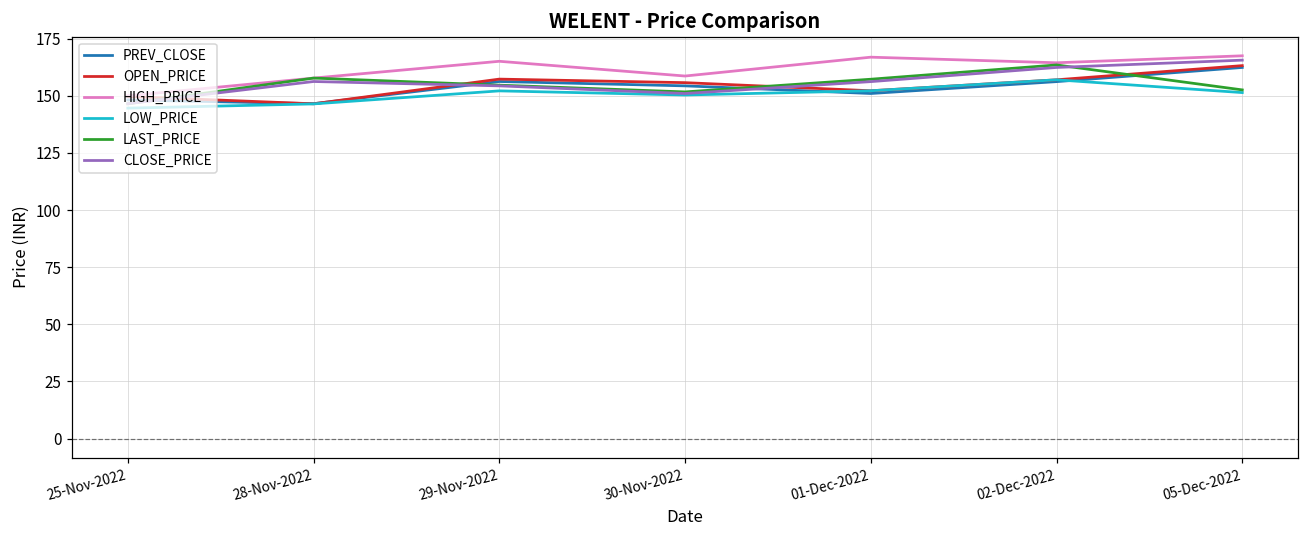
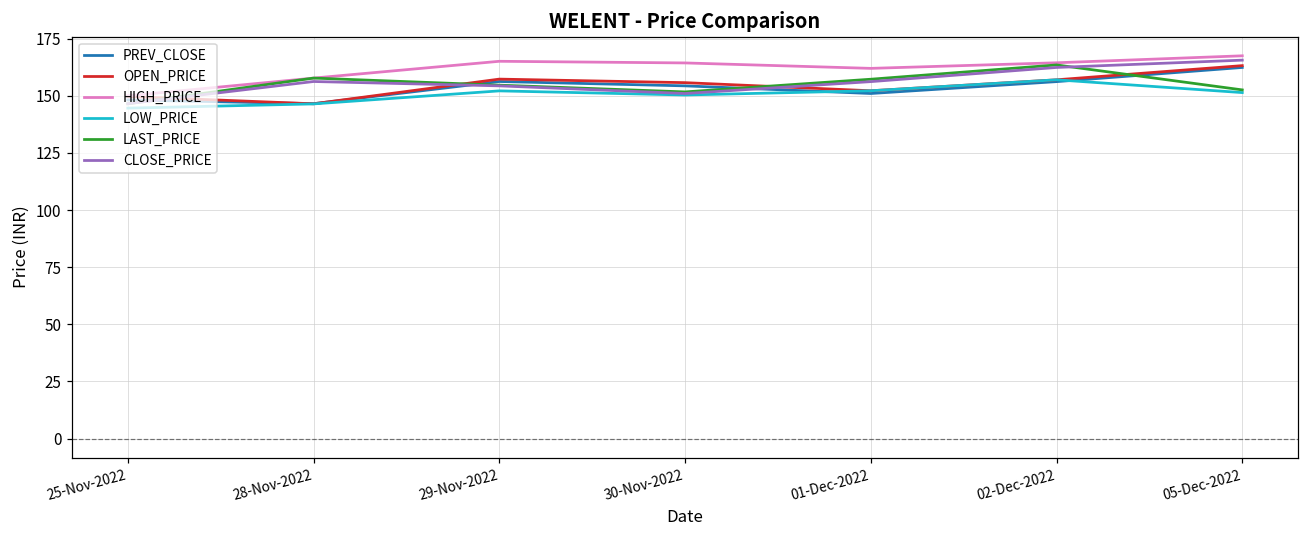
  {
    "PREV_CLOSE": {
      "30-Nov-2022": 154
    },
    "OPEN_PRICE": {
      "30-Nov-2022": 156
    },
    "HIGH_PRICE": {
      "29-Nov-2022": 165,
-     "30-Nov-2022": 159,
-     "01-Dec-2022": 167,
+     "30-Nov-2022": 164,
+     "01-Dec-2022": 162,
      "05-Dec-2022": 168
    },
    "LOW_PRICE": {
      "29-Nov-2022": 152
    },
    "CLOSE_PRICE": {
      "28-Nov-2022": 156,
      "05-Dec-2022": 166
    }
  }
